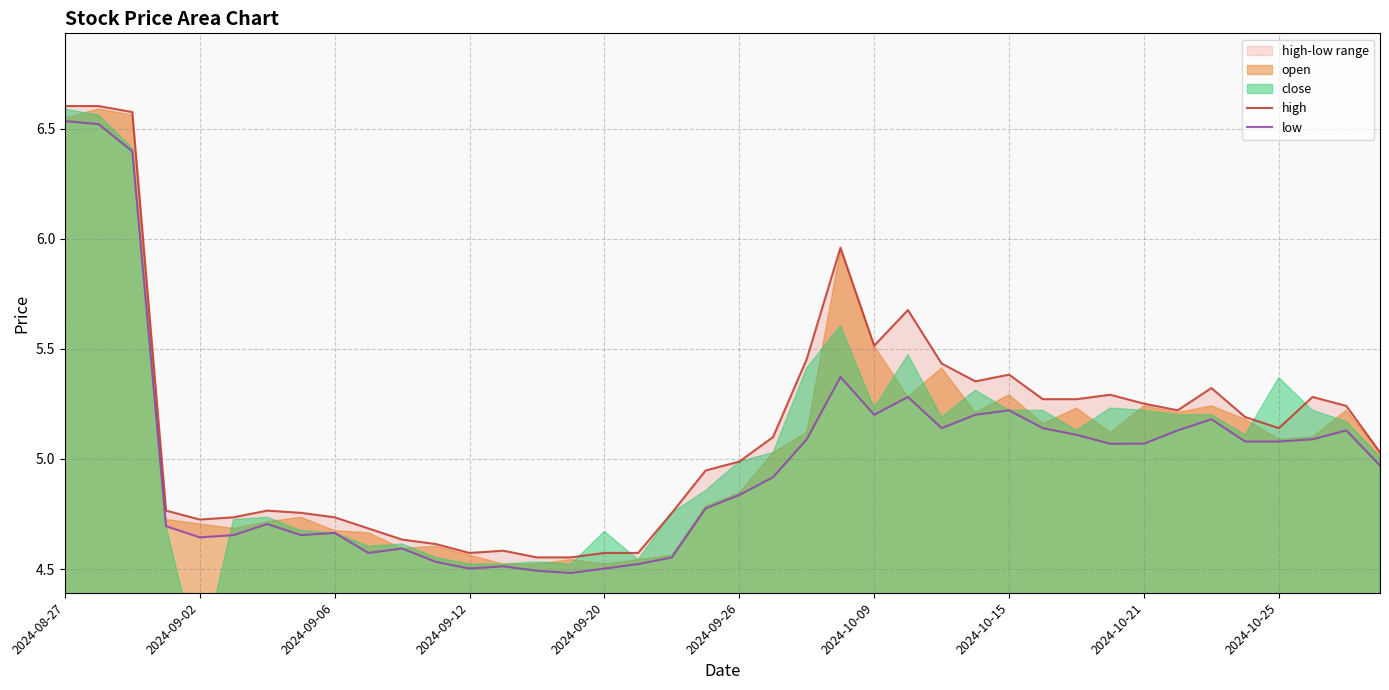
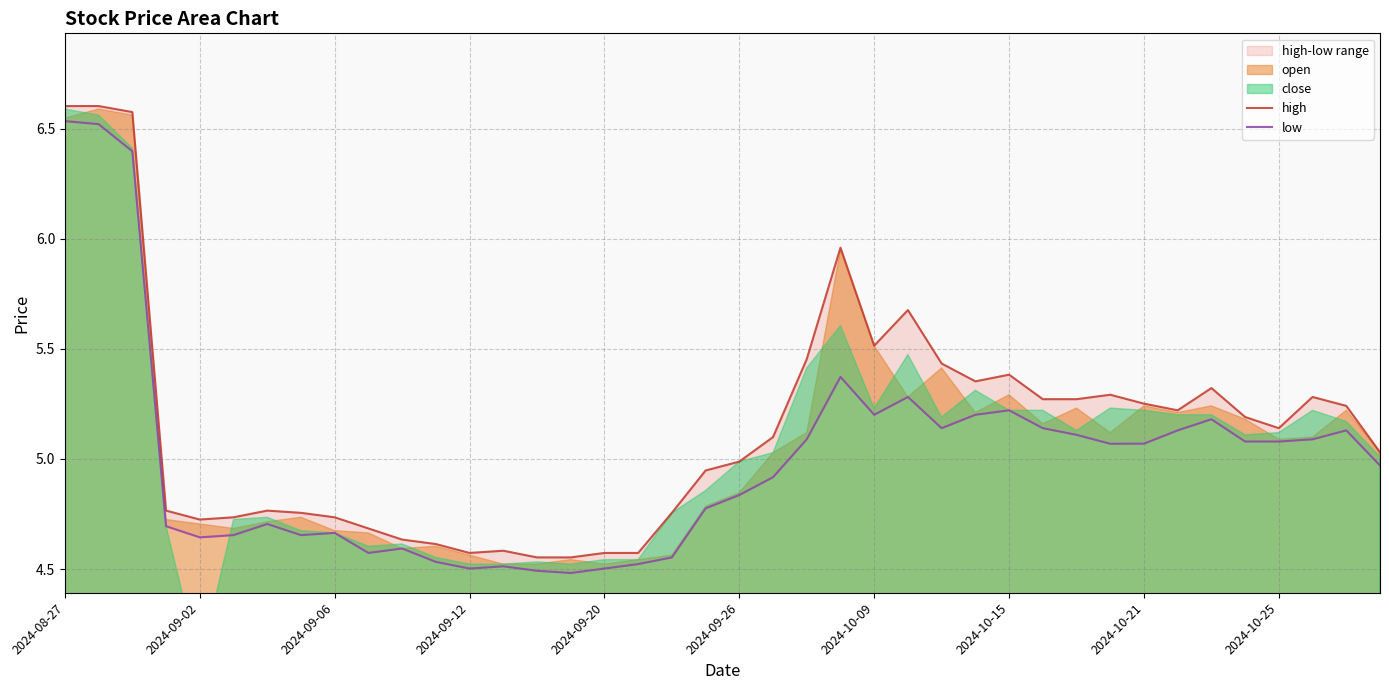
  {
    "low": {
      "2024-08-27": 6.53,
      "2024-09-02": 4.64,
      "2024-09-12": 4.50,
      "2024-09-20": 4.50,
      "2024-10-09": 5.20,
      "2024-10-21": 5.07
    },
    "close": {
      "2024-08-27": 6.59,
      "2024-09-12": 4.52,
-     "2024-09-20": 4.67,
+     "2024-09-20": 4.54,
      "2024-10-09": 5.23,
      "2024-10-21": 5.22,
-     "2024-10-25": 5.37
+     "2024-10-25": 5.12
    }
  }
